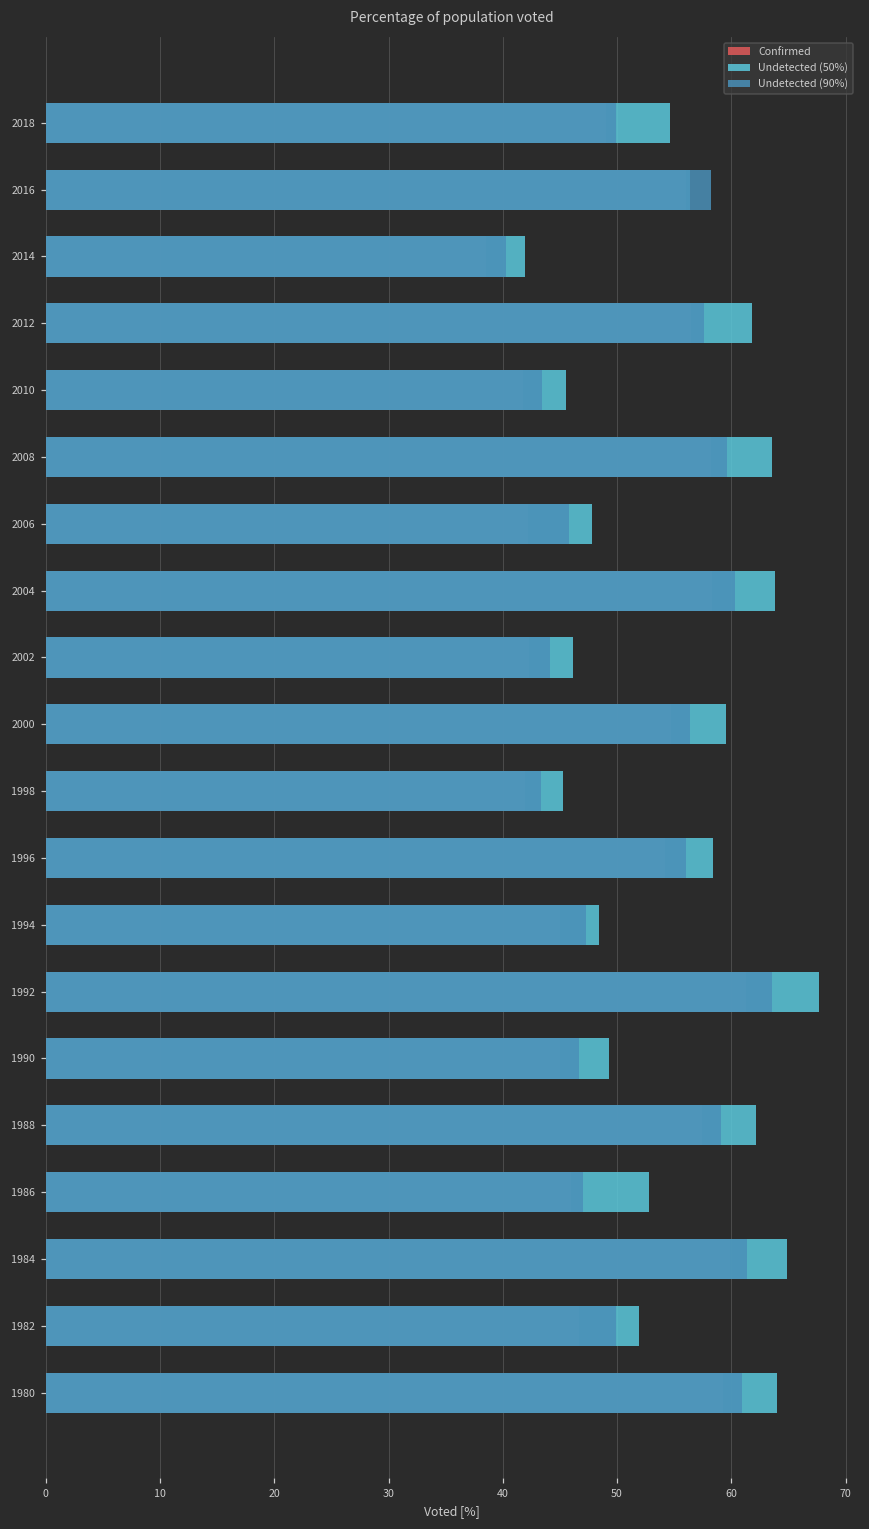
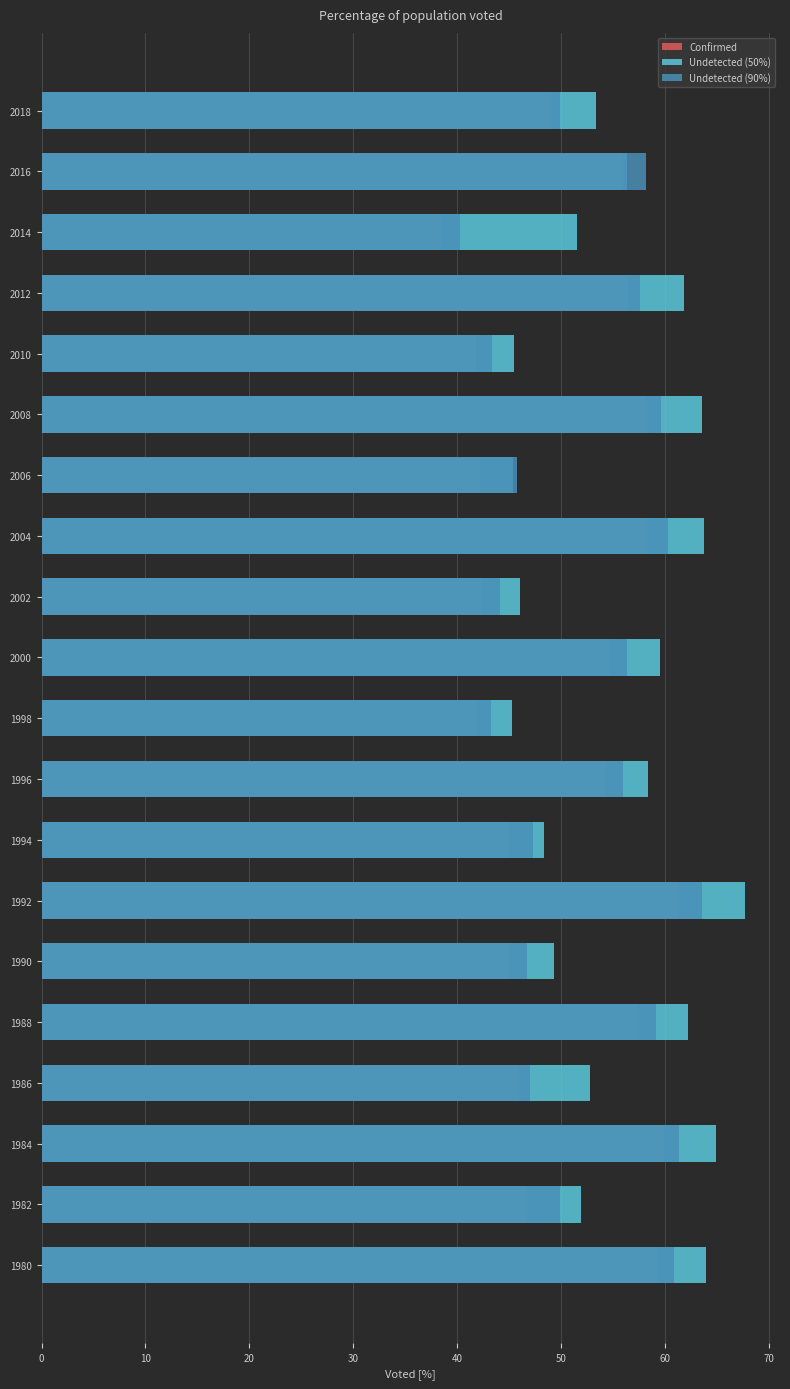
  {
    "Undetected (50%)": {
-     "2018": 54.6,
-     "2014": 41.9,
+     "2018": 53.4,
+     "2014": 51.5,
      "2012": 61.8,
      "2010": 45.5,
      "2008": 63.6,
-     "2006": 47.8,
+     "2006": 45.4,
      "2004": 63.8,
      "2002": 46.1,
      "2000": 59.5,
      "1998": 45.3,
      "1996": 58.4,
      "1994": 48.4,
      "1992": 67.7,
      "1990": 49.3,
      "1988": 62.2,
      "1986": 52.8,
      "1984": 64.9,
      "1982": 51.9,
      "1980": 64.0
    },
    "Undetected (90%)": {
      "2016": 58.2
    }
  }
